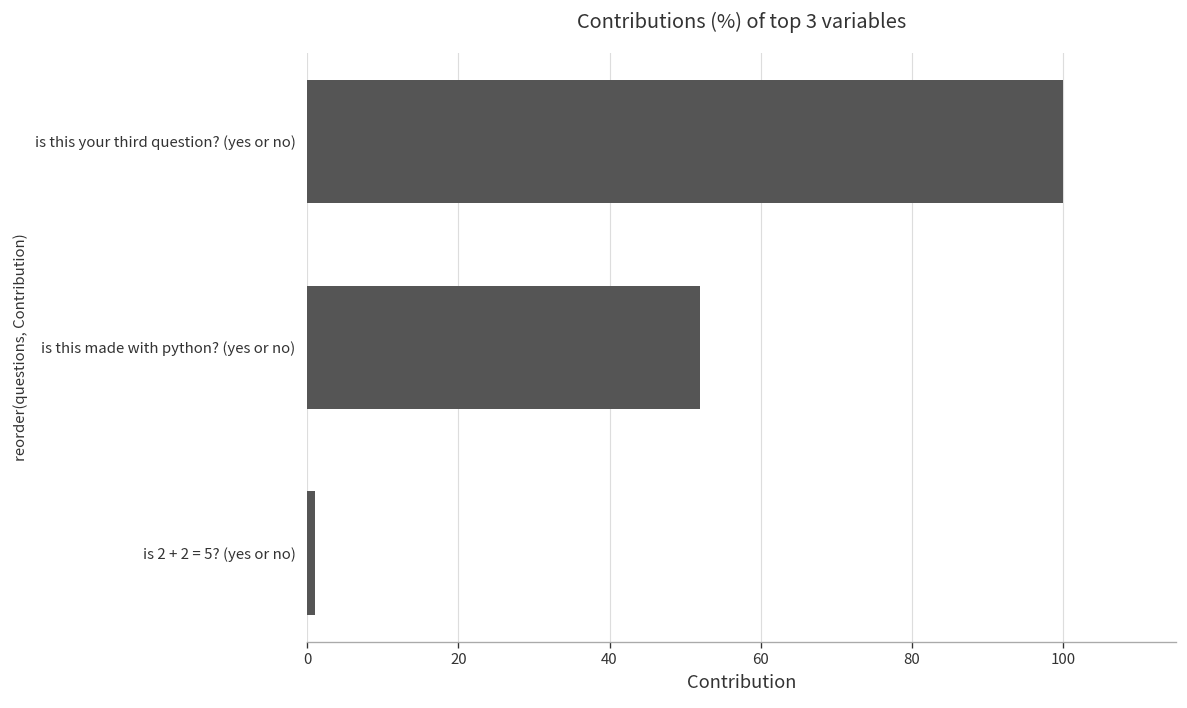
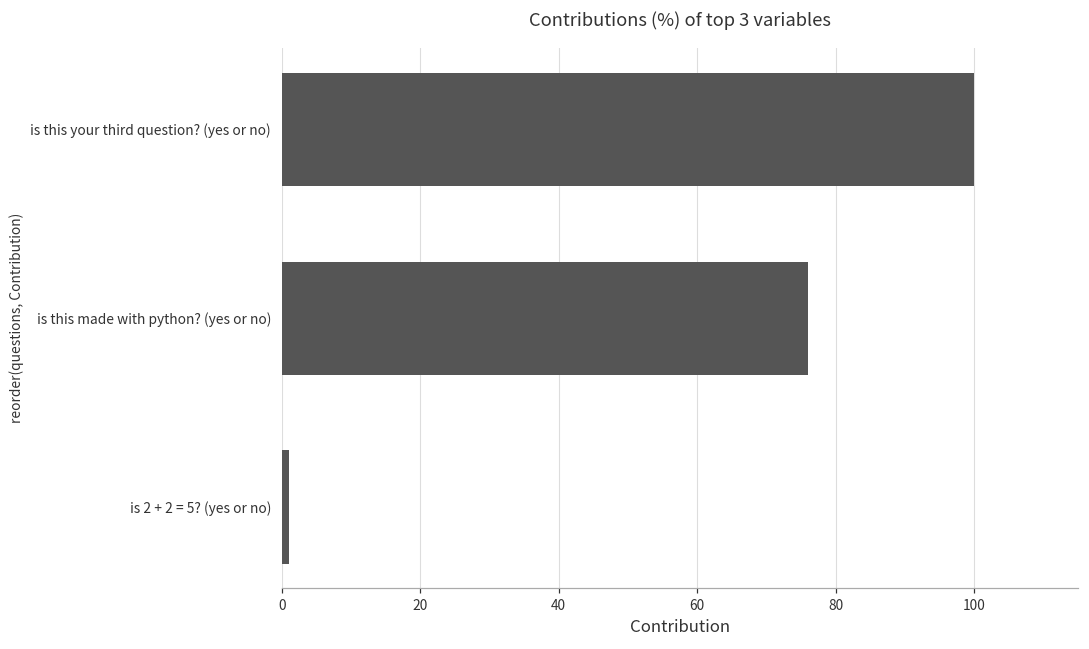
  {
    "is this your third question? (yes or no)": 100,
-   "is this made with python? (yes or no)": 52,
+   "is this made with python? (yes or no)": 76,
    "is 2 + 2 = 5? (yes or no)": 1
  }
